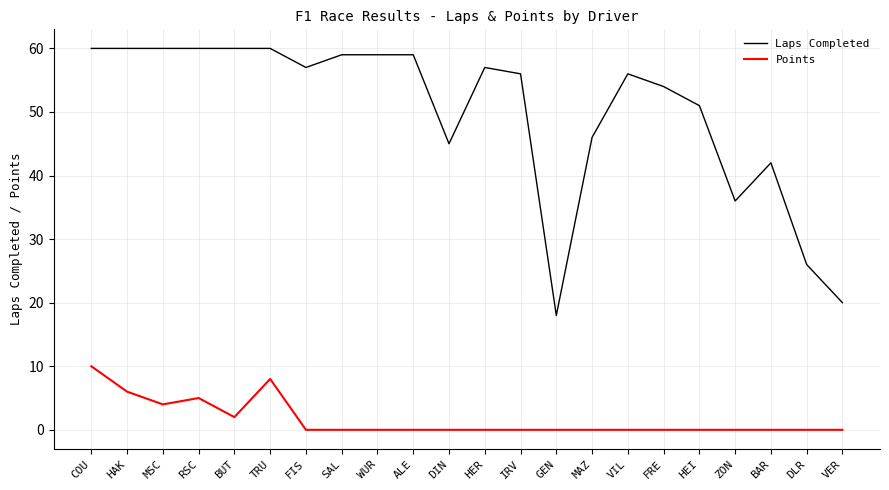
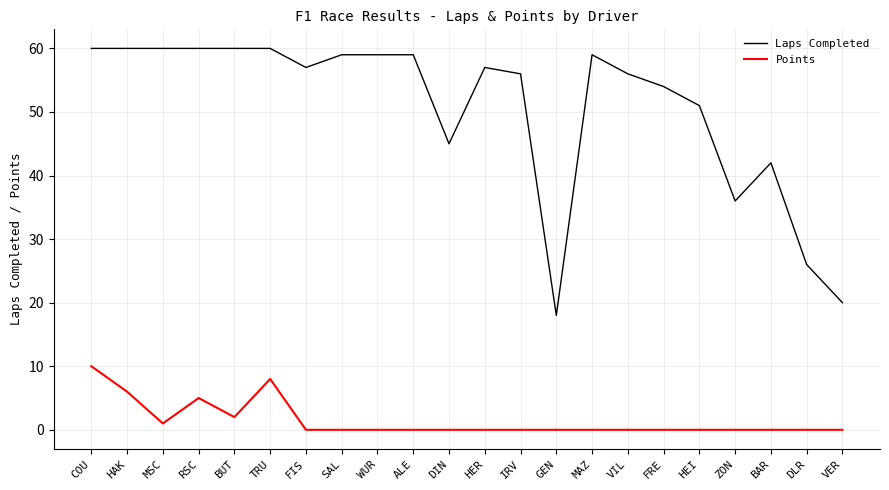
  {
    "Laps Completed": {
      "COU": 60,
      "HAK": 60,
      "MSC": 60,
      "RSC": 60,
      "BUT": 60,
      "TRU": 60,
      "FIS": 57,
      "SAL": 59,
      "WUR": 59,
      "ALE": 59,
      "DIN": 45,
      "HER": 57,
      "IRV": 56,
      "GEN": 18,
-     "MAZ": 46,
+     "MAZ": 59,
      "VIL": 56,
      "FRE": 54,
      "HEI": 51,
      "ZON": 36,
      "BAR": 42,
      "DLR": 26,
      "VER": 20
    },
    "Points": {
      "COU": 10,
      "HAK": 6,
-     "MSC": 4,
+     "MSC": 1,
      "RSC": 5,
      "BUT": 2,
      "TRU": 8,
      "FIS": 0,
      "SAL": 0,
      "WUR": 0,
      "ALE": 0,
      "DIN": 0,
      "HER": 0,
      "IRV": 0,
      "GEN": 0,
      "MAZ": 0,
      "VIL": 0,
      "FRE": 0,
      "HEI": 0,
      "ZON": 0,
      "BAR": 0,
      "DLR": 0,
      "VER": 0
    }
  }
